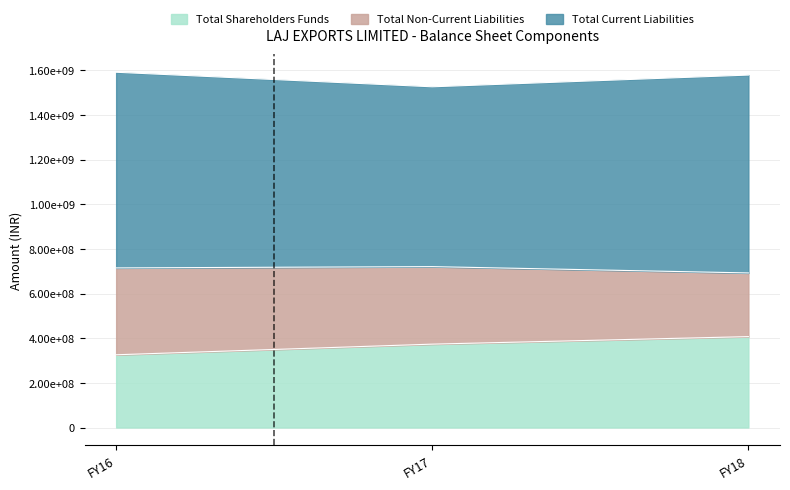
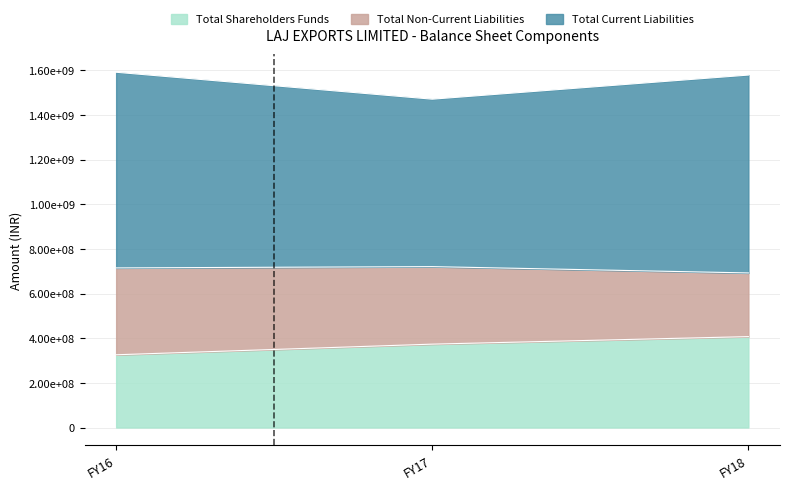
  {
    "Total Shareholders Funds": {
      "FY16": 330000000,
      "FY17": 370000000,
      "FY18": 410000000
    },
    "Total Non-Current Liabilities": {
      "FY16": 390000000,
      "FY17": 350000000,
      "FY18": 290000000
    },
    "Total Current Liabilities": {
      "FY16": 880000000,
-     "FY17": 810000000,
+     "FY17": 750000000,
      "FY18": 890000000
    }
  }
